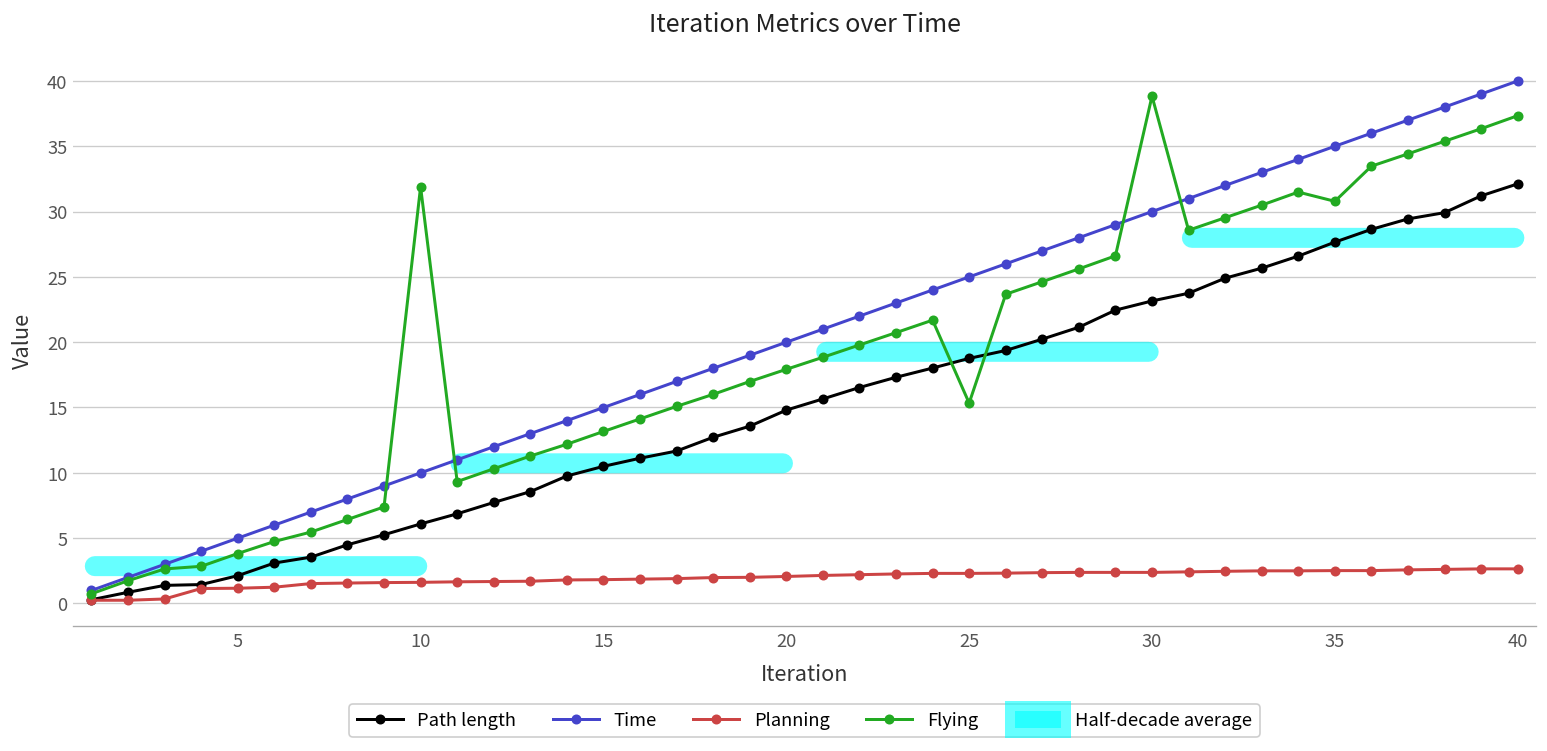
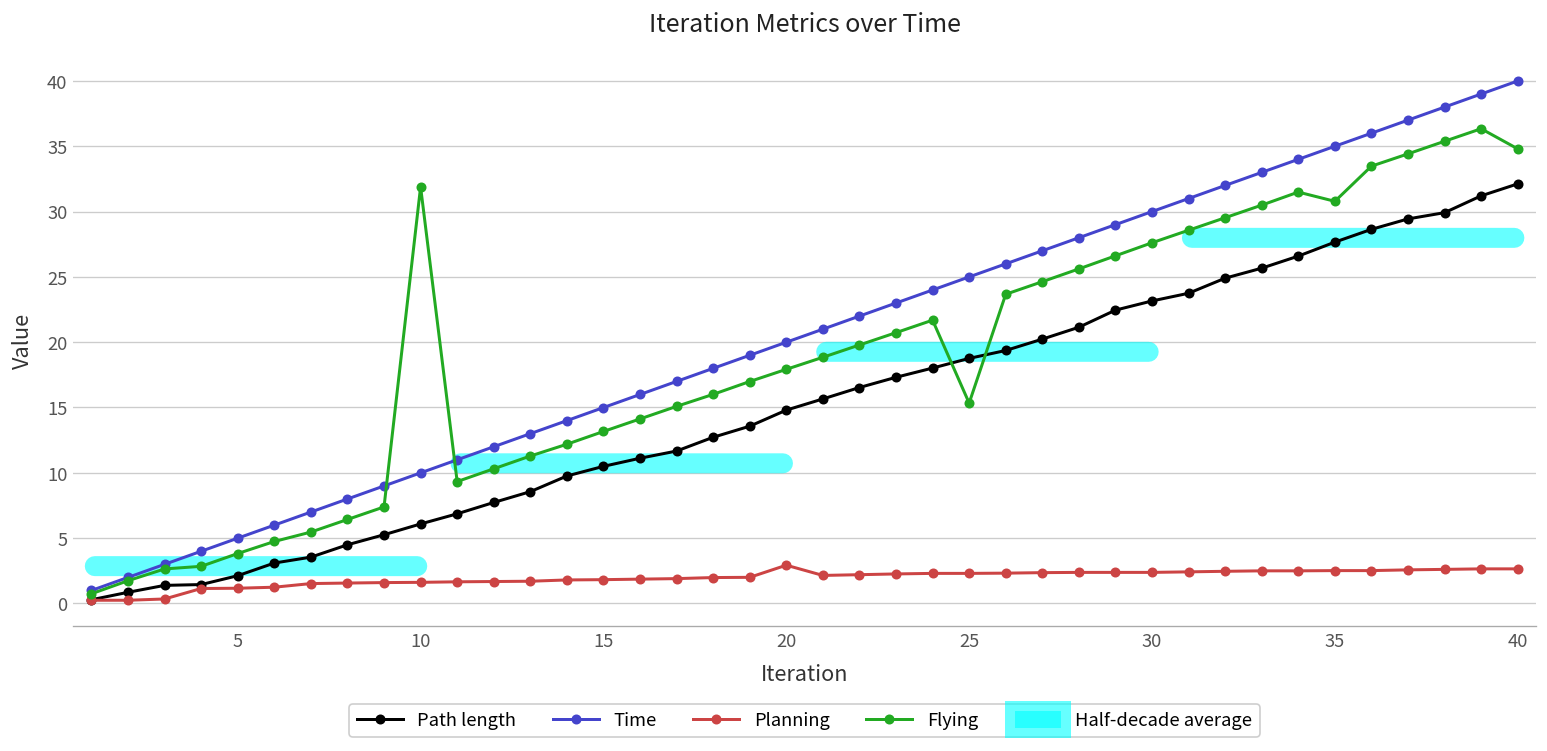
  {
    "Path length": {
      "5": 2.1,
      "10": 6.1,
      "15": 10.5,
      "20": 14.8,
      "25": 18.8,
      "30": 23.2,
      "35": 27.7,
      "40": 32.1
    },
    "Time": {
      "5": 5.0,
      "10": 10.0,
      "15": 15.0,
      "20": 20.0,
      "25": 25.0,
      "30": 30.0,
      "35": 35.0,
      "40": 40.0
    },
    "Planning": {
      "5": 1.2,
      "10": 1.6,
      "15": 1.8,
-     "20": 2.1,
+     "20": 2.9,
      "25": 2.3,
      "30": 2.4,
      "35": 2.5,
      "40": 2.6
    },
    "Flying": {
      "5": 3.8,
      "10": 31.9,
      "15": 13.2,
      "20": 17.9,
      "25": 15.3,
-     "30": 38.8,
+     "30": 27.6,
      "35": 30.8,
-     "40": 37.3
+     "40": 34.8
    }
  }
